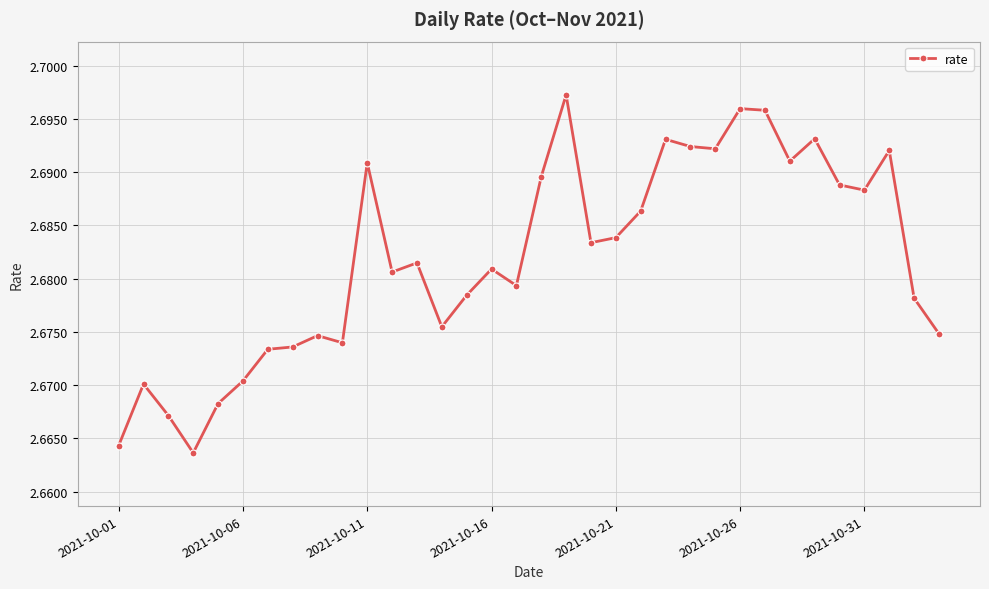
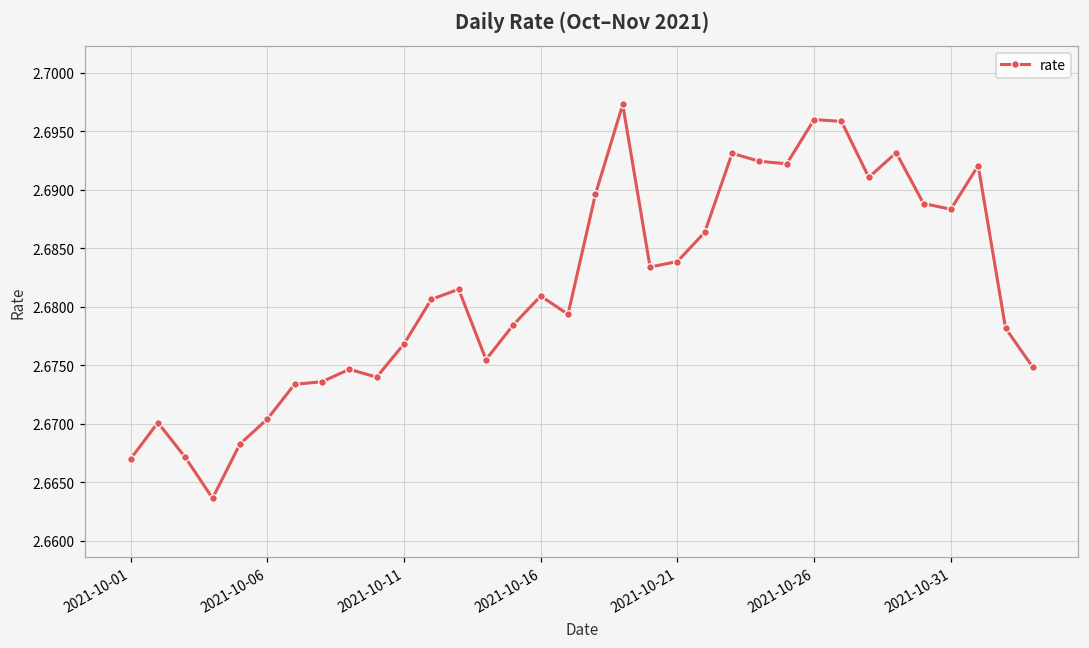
  {
-   "2021-10-01": 2.6643,
+   "2021-10-01": 2.6670,
    "2021-10-06": 2.6704,
-   "2021-10-11": 2.6909,
+   "2021-10-11": 2.6768,
    "2021-10-16": 2.6809,
    "2021-10-21": 2.6839,
    "2021-10-26": 2.6960,
    "2021-10-31": 2.6883
  }
